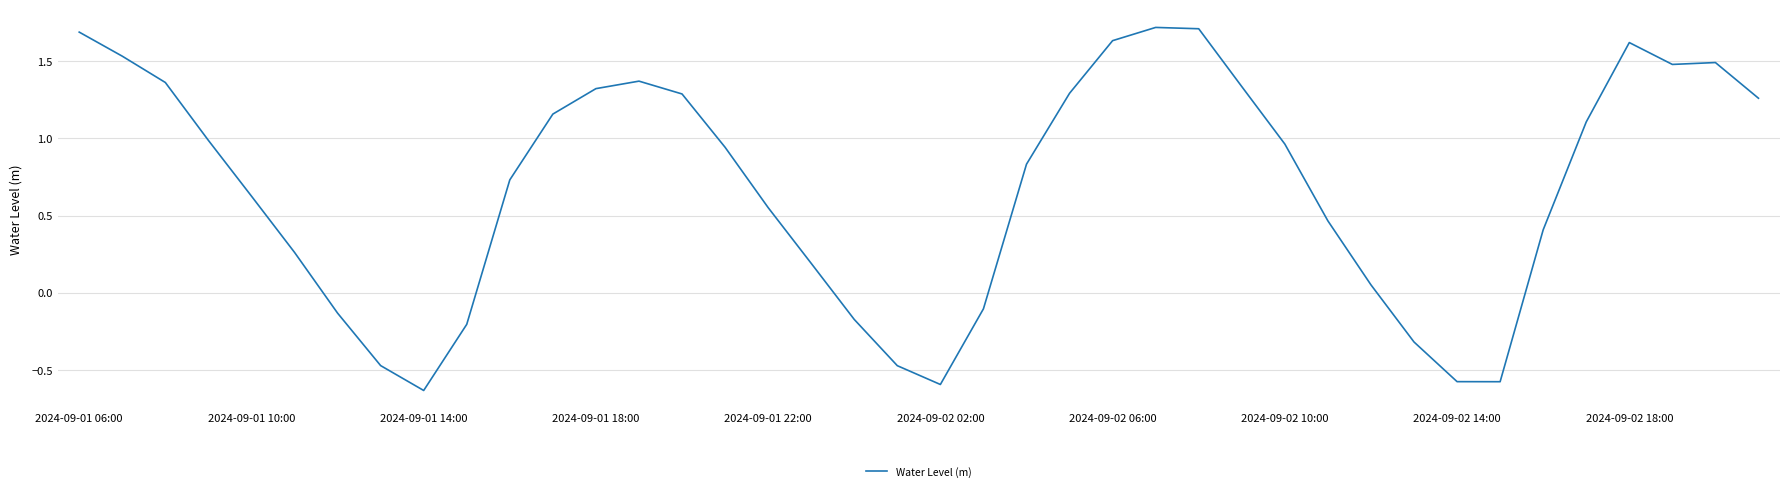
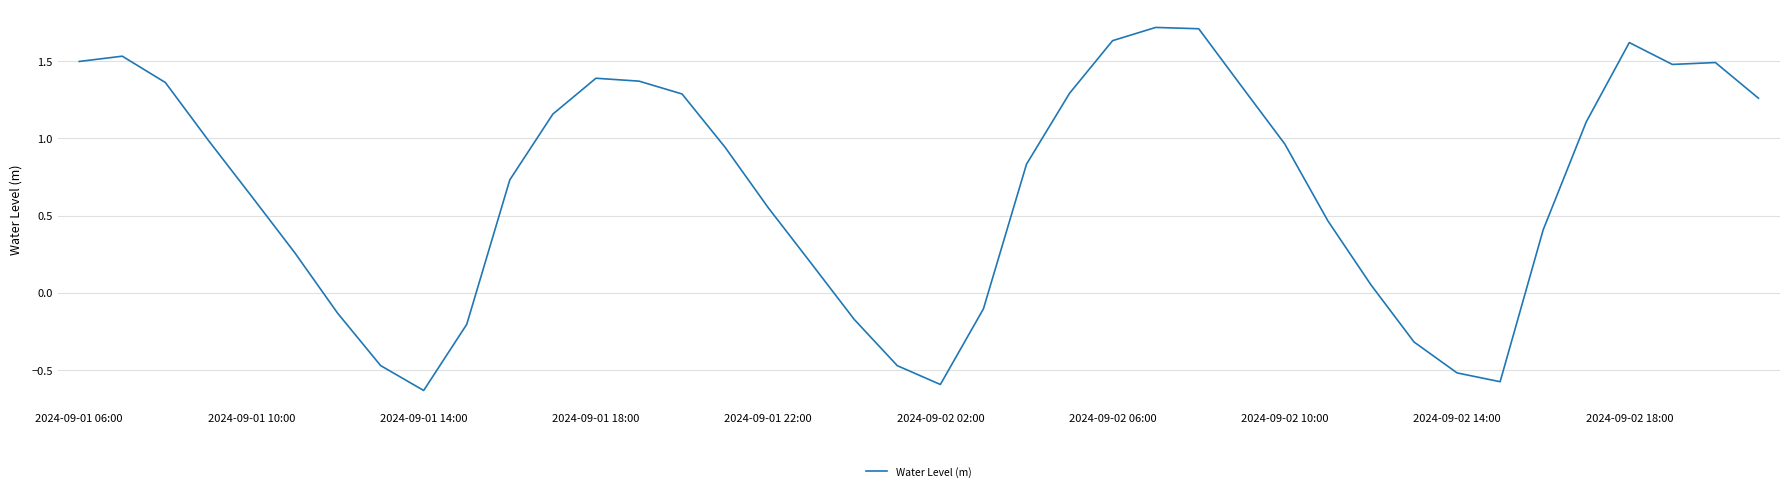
  {
-   "2024-09-01 06:00": 1.69,
+   "2024-09-01 06:00": 1.50,
    "2024-09-01 10:00": 0.63,
    "2024-09-01 14:00": -0.63,
-   "2024-09-01 18:00": 1.32,
+   "2024-09-01 18:00": 1.39,
    "2024-09-01 22:00": 0.55,
    "2024-09-02 02:00": -0.59,
    "2024-09-02 06:00": 1.63,
    "2024-09-02 10:00": 0.96,
-   "2024-09-02 14:00": -0.58,
+   "2024-09-02 14:00": -0.52,
    "2024-09-02 18:00": 1.62
  }
